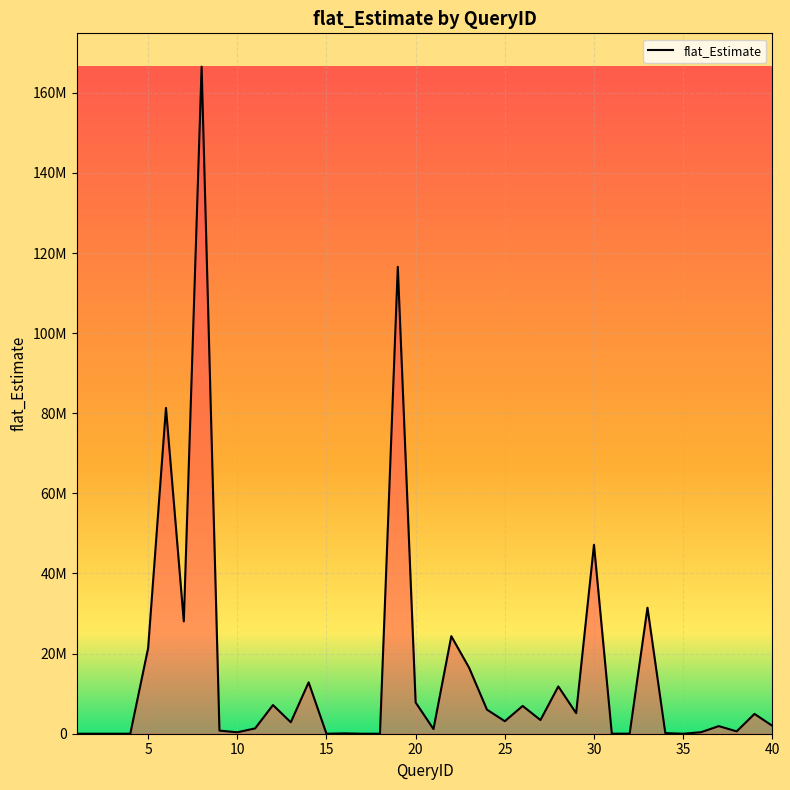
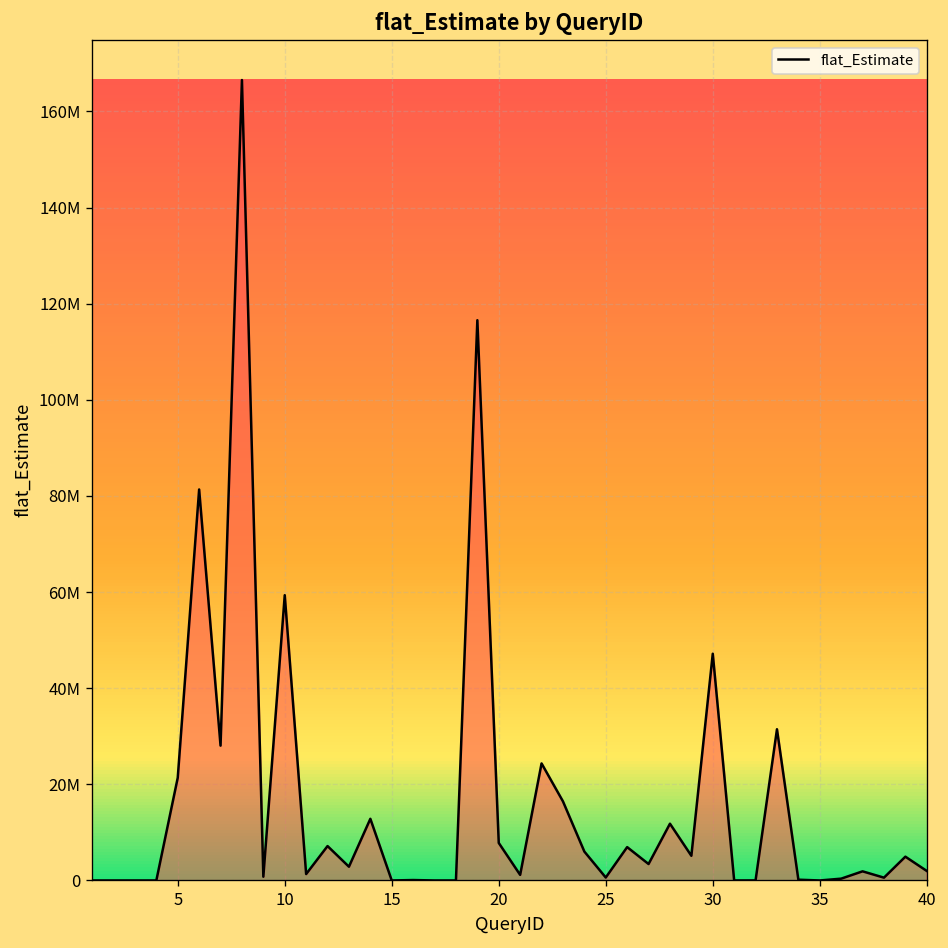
  {
    "5": 21000000,
-   "10": 0,
+   "10": 59000000,
    "15": 0,
    "20": 8000000,
-   "25": 3000000,
+   "25": 1000000,
    "30": 47000000,
    "35": 0,
    "40": 2000000
  }
